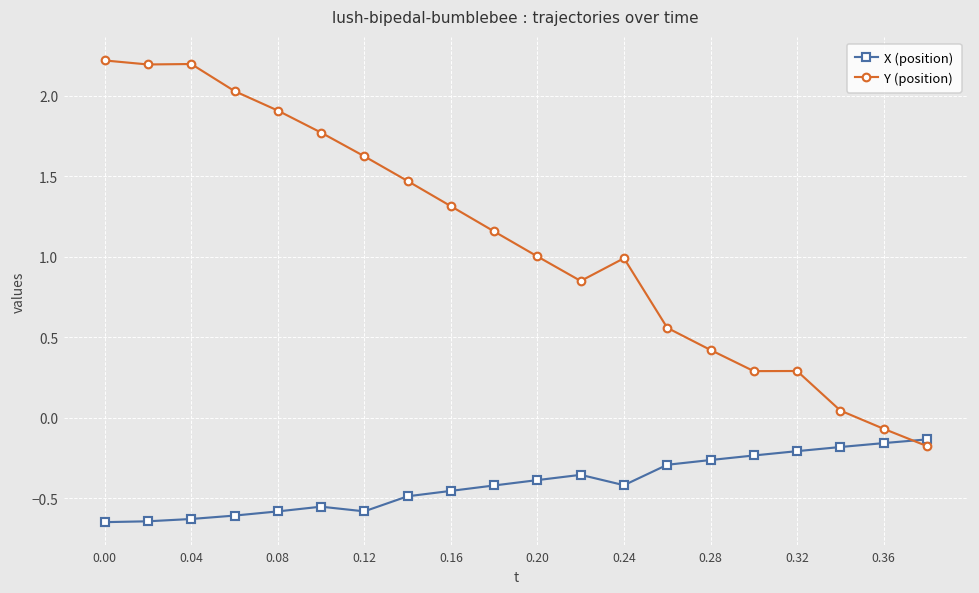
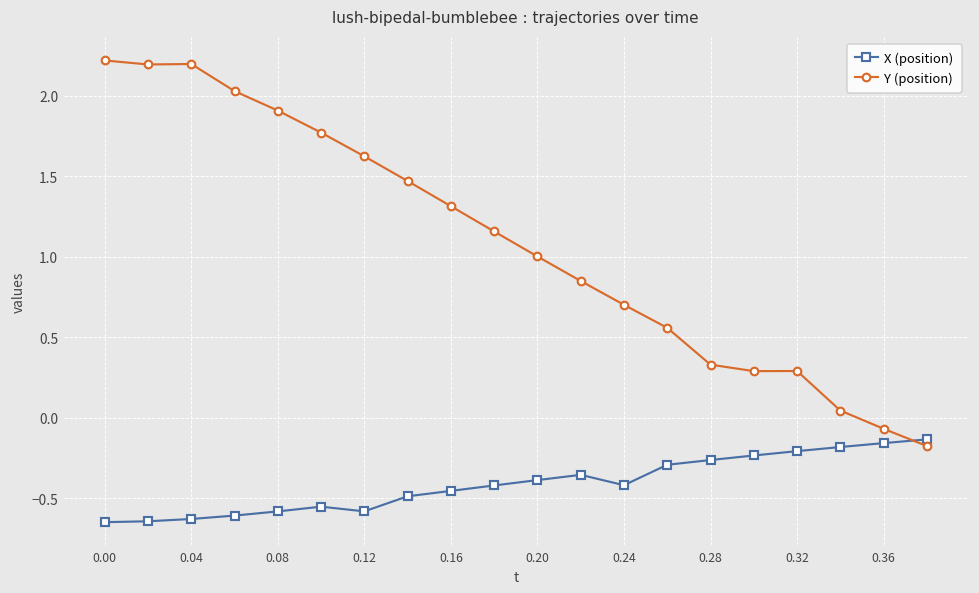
  {
    "X (position)": {
      "0.00": -0.65,
      "0.04": -0.63,
      "0.08": -0.58,
      "0.12": -0.58,
      "0.16": -0.45,
      "0.20": -0.39,
      "0.24": -0.42,
      "0.28": -0.26,
      "0.32": -0.21,
      "0.36": -0.16
    },
    "Y (position)": {
      "0.00": 2.22,
      "0.04": 2.20,
      "0.08": 1.91,
      "0.12": 1.62,
      "0.16": 1.31,
      "0.20": 1.00,
-     "0.24": 0.99,
-     "0.28": 0.42,
+     "0.24": 0.70,
+     "0.28": 0.33,
      "0.32": 0.29,
      "0.36": -0.07
    }
  }
